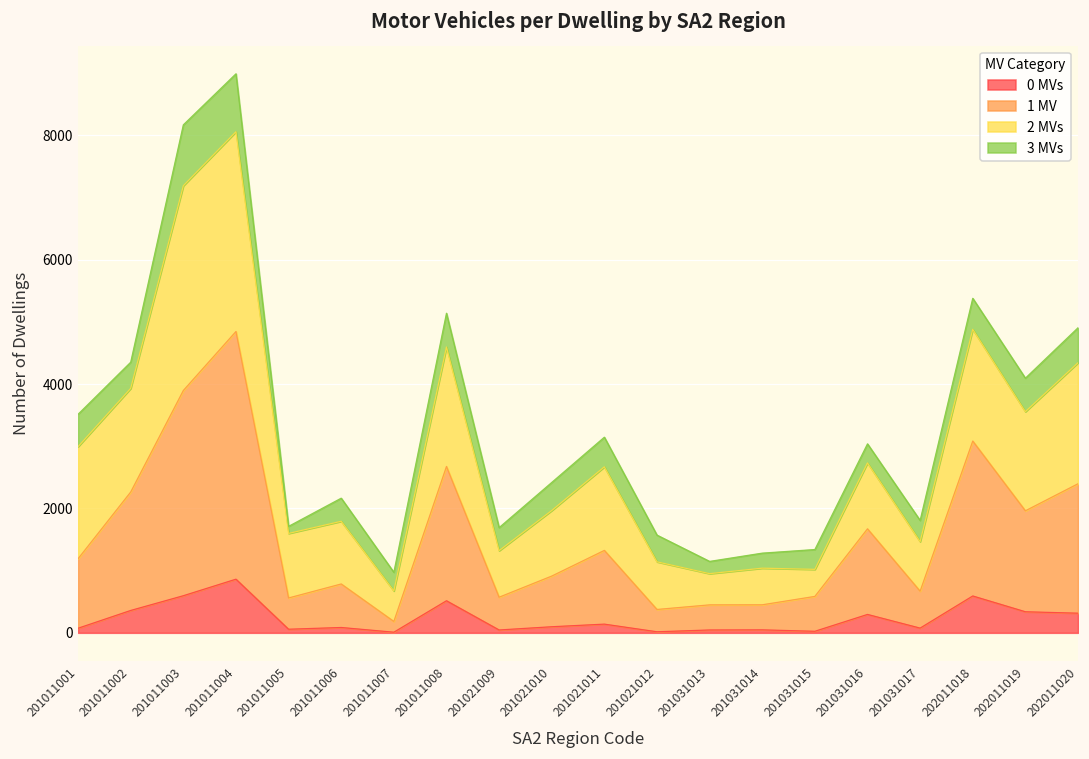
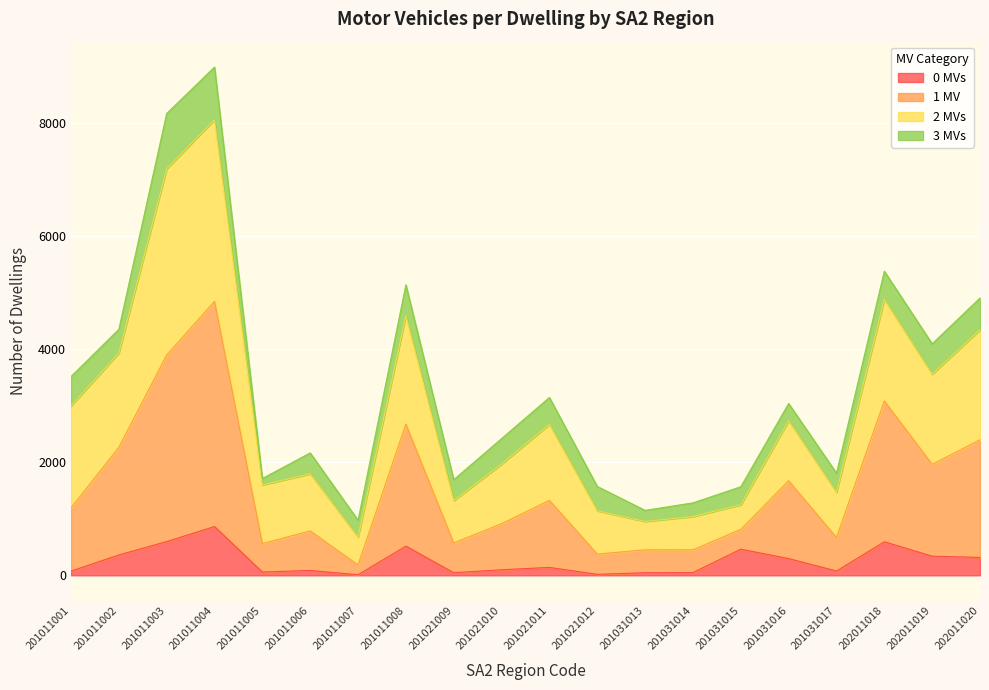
  {
    "0 MVs": {
      "201011001": 100,
      "201011002": 400,
      "201011003": 600,
      "201011004": 900,
      "201011005": 100,
      "201011006": 100,
      "201011007": 0,
      "201011008": 500,
      "201021009": 0,
      "201021010": 100,
      "201021011": 100,
      "201021012": 0,
      "201031013": 0,
      "201031014": 0,
-     "201031015": 0,
+     "201031015": 500,
      "201031016": 300,
      "201031017": 100,
      "202011018": 600,
      "202011019": 300,
      "202011020": 300
    },
    "1 MV": {
      "201011001": 1100,
      "201011002": 1900,
      "201011003": 3300,
      "201011004": 4000,
      "201011005": 500,
      "201011006": 700,
      "201011007": 200,
      "201011008": 2200,
      "201021009": 500,
      "201021010": 800,
      "201021011": 1200,
      "201021012": 400,
      "201031013": 400,
      "201031014": 400,
-     "201031015": 600,
+     "201031015": 400,
      "201031016": 1400,
      "201031017": 600,
      "202011018": 2500,
      "202011019": 1600,
      "202011020": 2100
    },
    "2 MVs": {
      "201011001": 1800,
      "201011002": 1700,
      "201011003": 3300,
      "201011004": 3200,
      "201011005": 1000,
      "201011006": 1000,
      "201011007": 500,
      "201011008": 1900,
      "201021009": 700,
      "201021010": 1100,
      "201021011": 1300,
      "201021012": 800,
      "201031013": 500,
      "201031014": 600,
      "201031015": 400,
      "201031016": 1100,
      "201031017": 800,
      "202011018": 1800,
      "202011019": 1600,
      "202011020": 1900
    },
    "3 MVs": {
      "201011001": 500,
      "201011002": 400,
      "201011003": 1000,
      "201011004": 900,
      "201011005": 100,
      "201011006": 400,
      "201011007": 300,
      "201011008": 500,
      "201021009": 400,
      "201021010": 500,
      "201021011": 500,
      "201021012": 400,
      "201031013": 200,
      "201031014": 200,
      "201031015": 300,
      "201031016": 300,
      "201031017": 300,
      "202011018": 500,
      "202011019": 500,
      "202011020": 600
    }
  }
